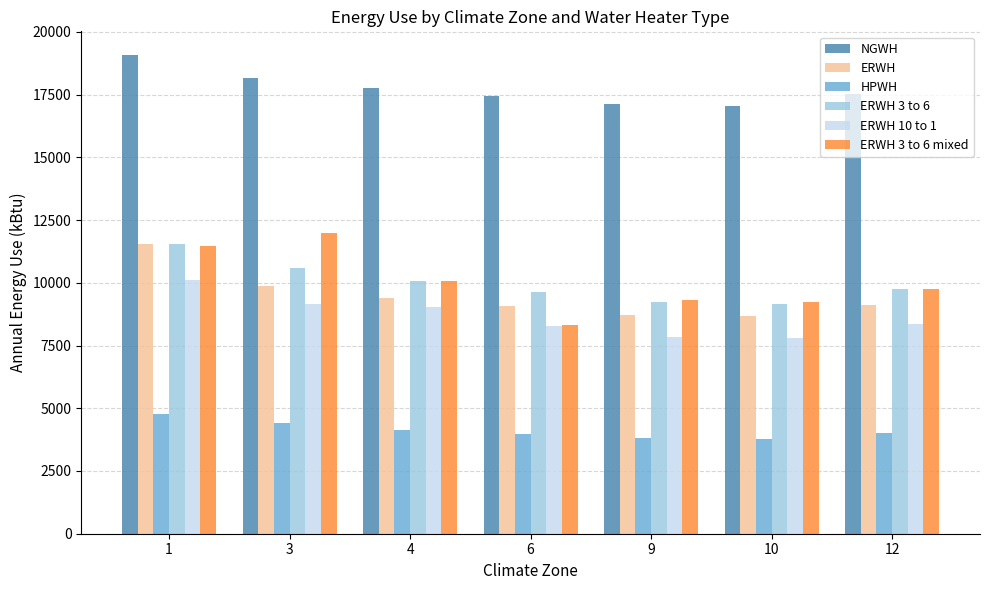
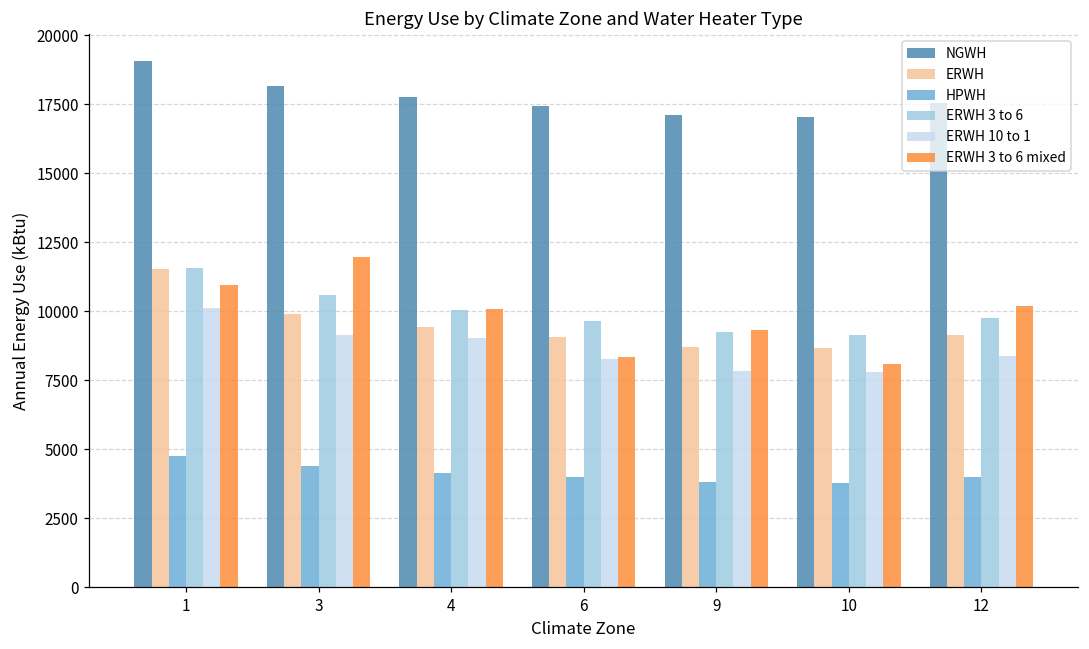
  {
    "ERWH": {
      "1": 11500,
      "3": 9900,
      "4": 9400,
      "6": 9100,
      "9": 8700,
      "10": 8700,
      "12": 9100
    },
    "ERWH 3 to 6 mixed": {
-     "1": 11500,
+     "1": 10900,
      "3": 12000,
      "4": 10100,
      "6": 8300,
      "9": 9300,
-     "10": 9200,
-     "12": 9800
+     "10": 8100,
+     "12": 10200
    }
  }
